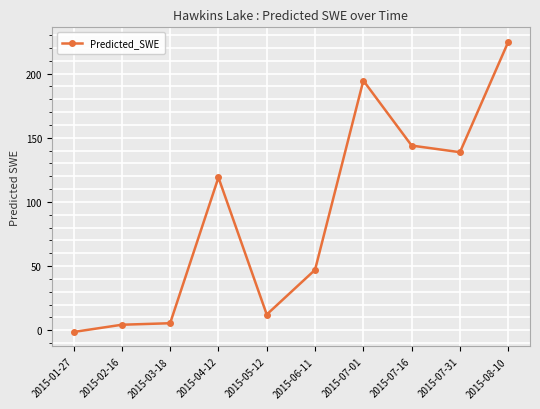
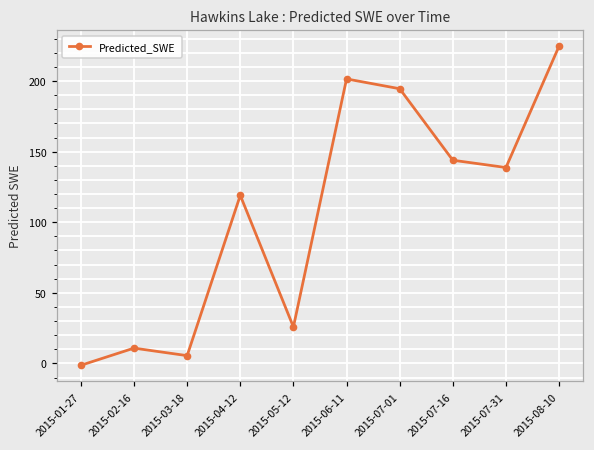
  {
    "2015-01-27": -1,
-   "2015-02-16": 4,
+   "2015-02-16": 11,
    "2015-03-18": 6,
    "2015-04-12": 119,
-   "2015-05-12": 12,
-   "2015-06-11": 47,
+   "2015-05-12": 26,
+   "2015-06-11": 202,
    "2015-07-01": 195,
    "2015-07-16": 144,
    "2015-07-31": 139,
    "2015-08-10": 225
  }
